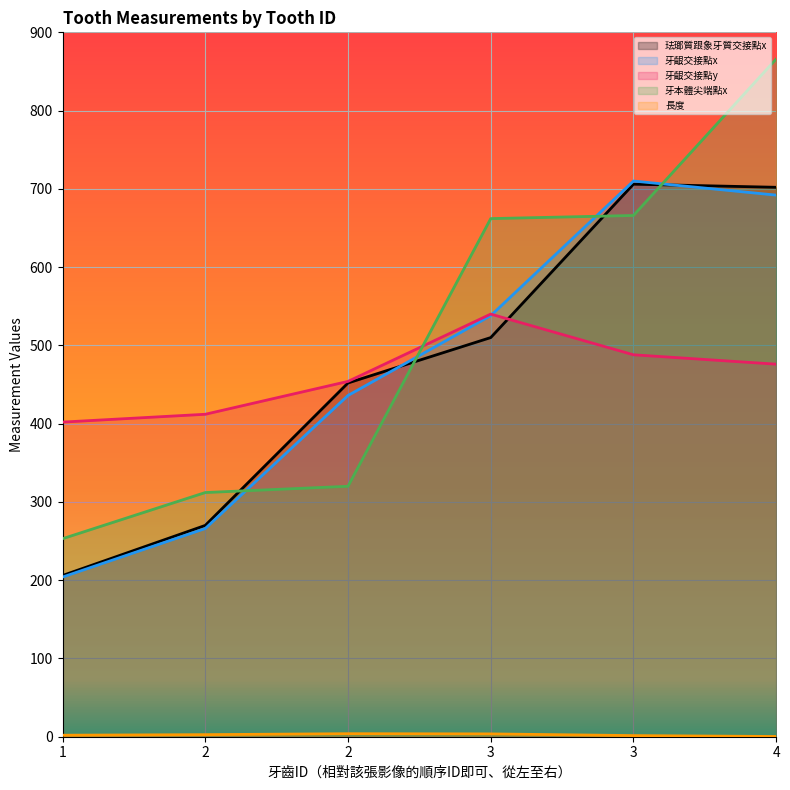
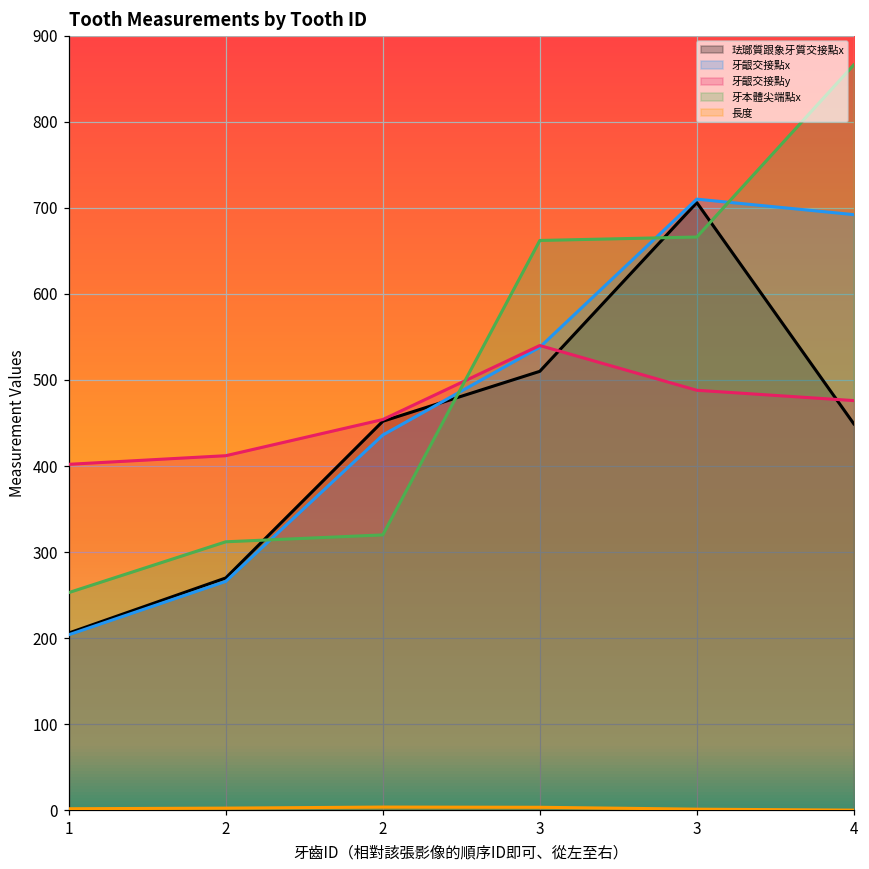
  {
    "珐瑯質跟象牙質交接點x": {
-     "4": 700
+     "4": 450
    },
    "牙齦交接點x": {
      "4": 690
    },
    "牙本體尖端點x": {
      "1": 250,
      "4": 870
    }
  }
